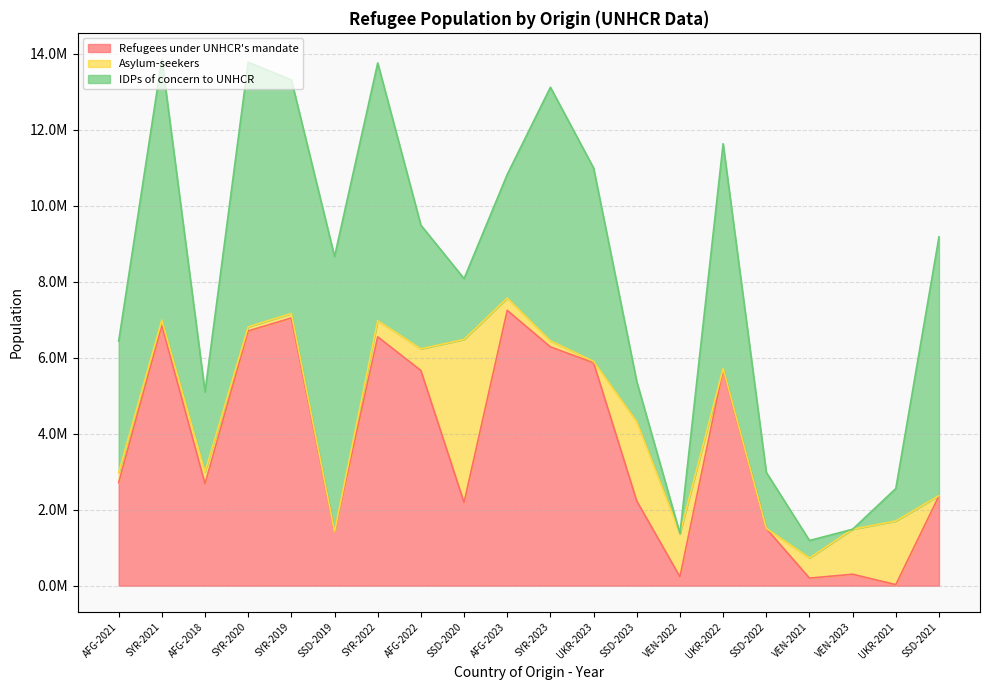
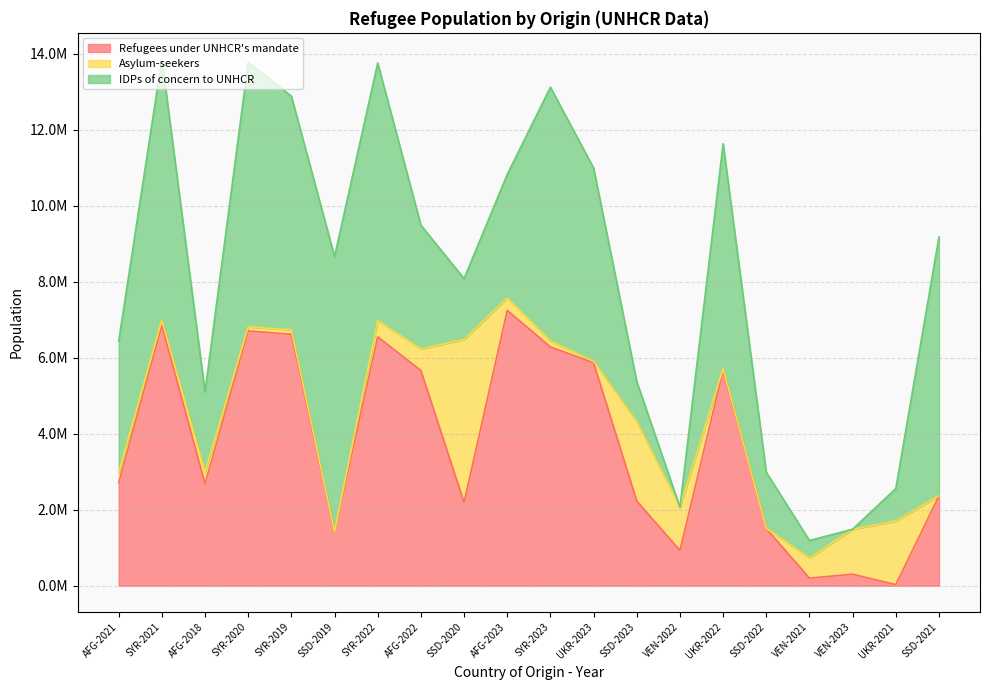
  {
    "Refugees under UNHCR's mandate": {
      "AFG-2021": 2700000,
      "SYR-2021": 6800000,
      "AFG-2018": 2700000,
      "SYR-2020": 6700000,
-     "SYR-2019": 7000000,
+     "SYR-2019": 6600000,
      "SYR-2022": 6500000,
      "AFG-2022": 5700000,
      "SSD-2020": 2200000,
      "AFG-2023": 7200000,
      "SYR-2023": 6300000,
      "SSD-2023": 2200000,
-     "VEN-2022": 200000,
+     "VEN-2022": 900000,
      "VEN-2021": 200000,
      "VEN-2023": 300000,
      "UKR-2021": 0
    },
    "Asylum-seekers": {
      "AFG-2021": 300000,
      "SYR-2021": 100000,
      "AFG-2018": 300000,
      "SYR-2020": 100000,
      "SYR-2019": 100000,
      "SYR-2022": 400000,
      "AFG-2022": 600000,
      "SSD-2020": 4300000,
      "AFG-2023": 300000,
      "SYR-2023": 200000,
      "SSD-2023": 2100000,
      "VEN-2021": 500000,
      "UKR-2021": 1700000
    },
    "IDPs of concern to UNHCR": {
      "AFG-2021": 3500000,
      "AFG-2018": 2100000,
      "SSD-2019": 7200000,
      "SYR-2022": 6800000,
      "AFG-2022": 3300000,
      "SSD-2020": 1600000,
      "AFG-2023": 3300000,
      "SYR-2023": 6700000,
      "UKR-2023": 5100000,
      "SSD-2023": 1100000,
      "UKR-2022": 5900000,
      "SSD-2022": 1500000,
      "VEN-2021": 500000,
      "UKR-2021": 900000,
      "SSD-2021": 6800000
    }
  }
